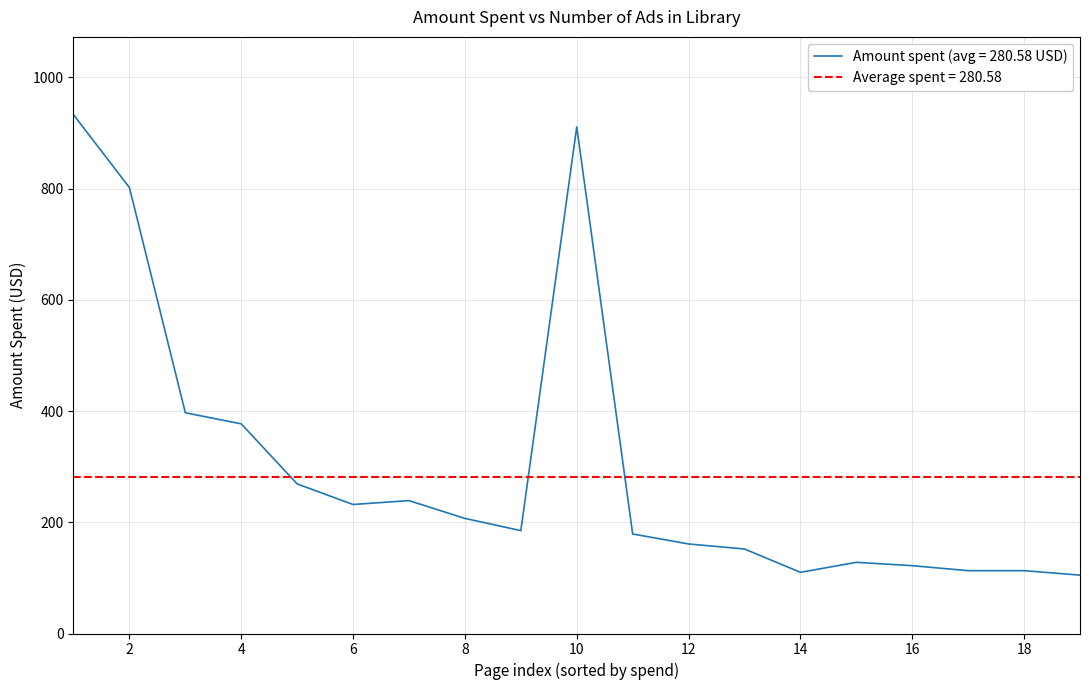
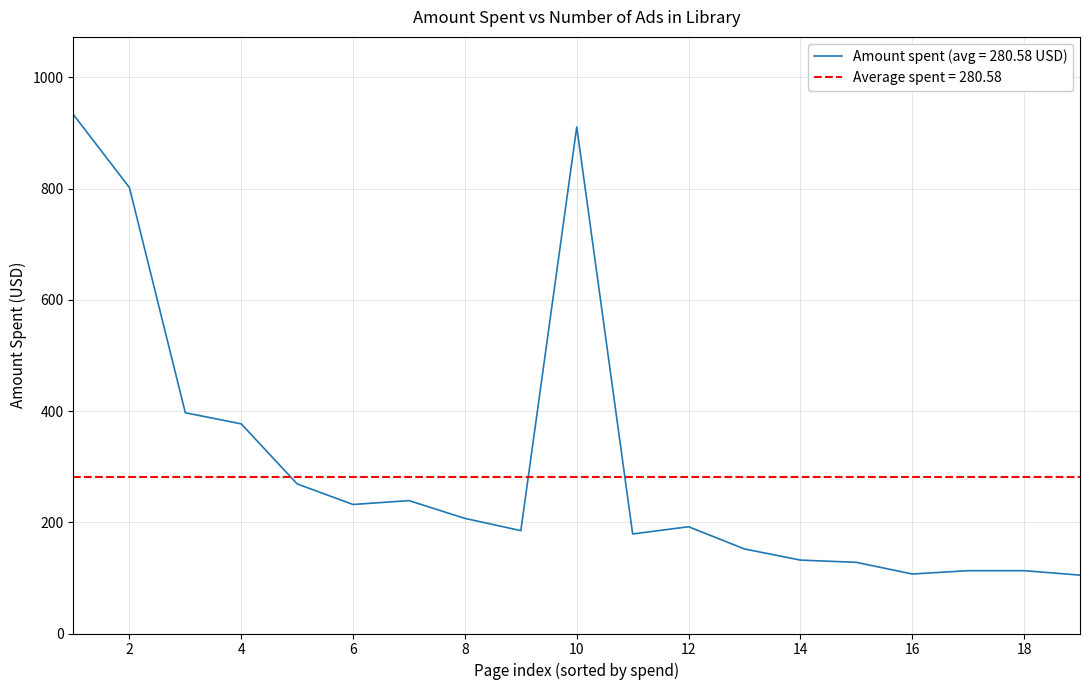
  {
    "2": 800,
    "4": 380,
    "6": 230,
    "8": 210,
    "10": 910,
-   "12": 160,
-   "14": 110,
-   "16": 120,
+   "12": 190,
+   "14": 130,
+   "16": 110,
    "18": 110
  }
